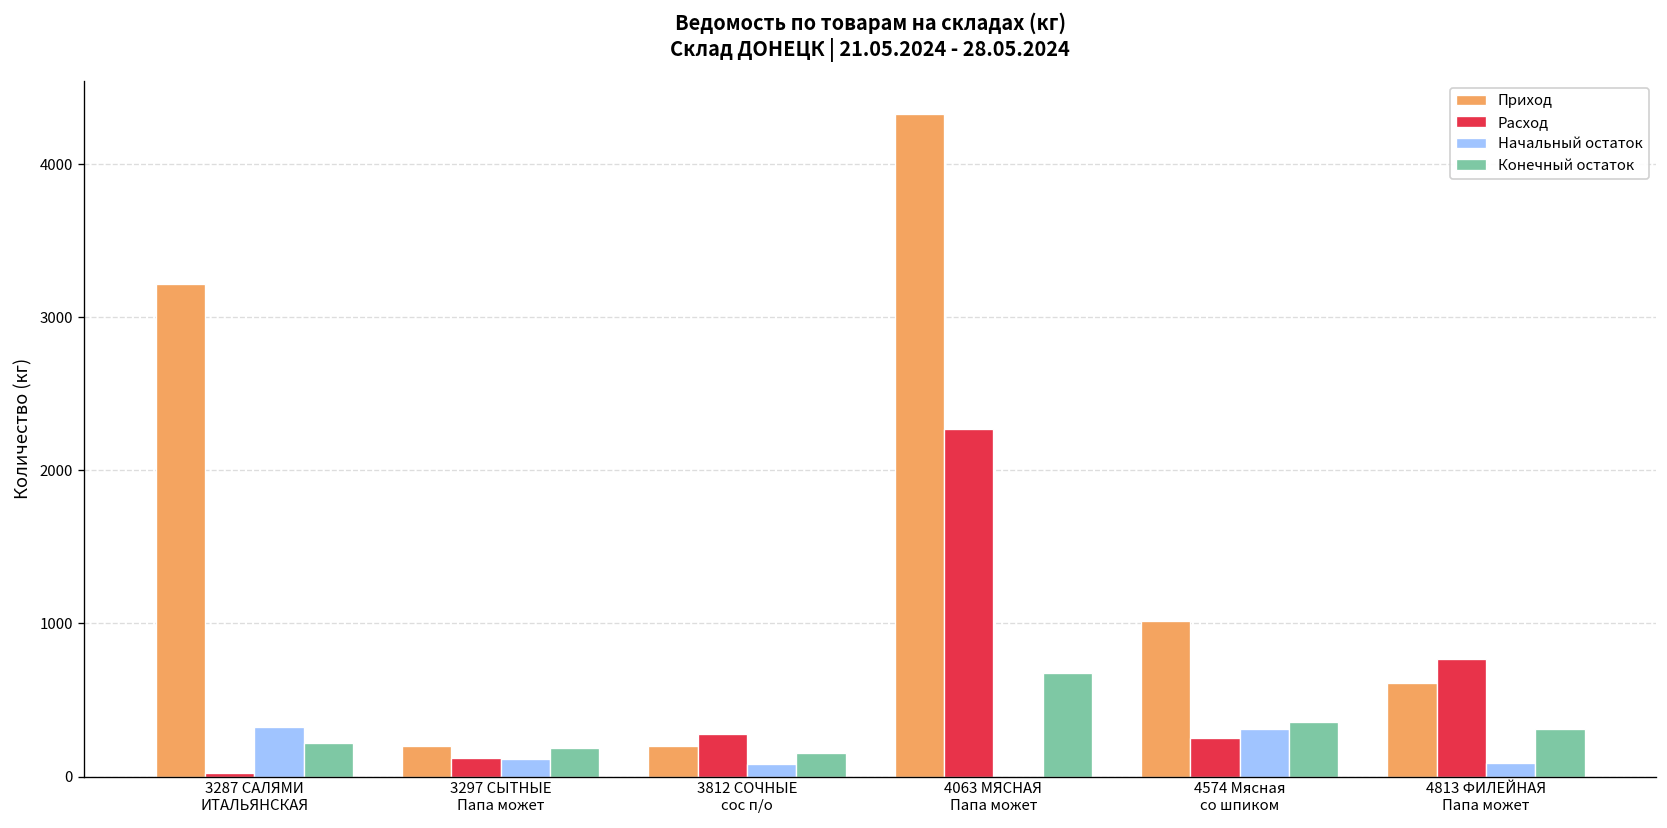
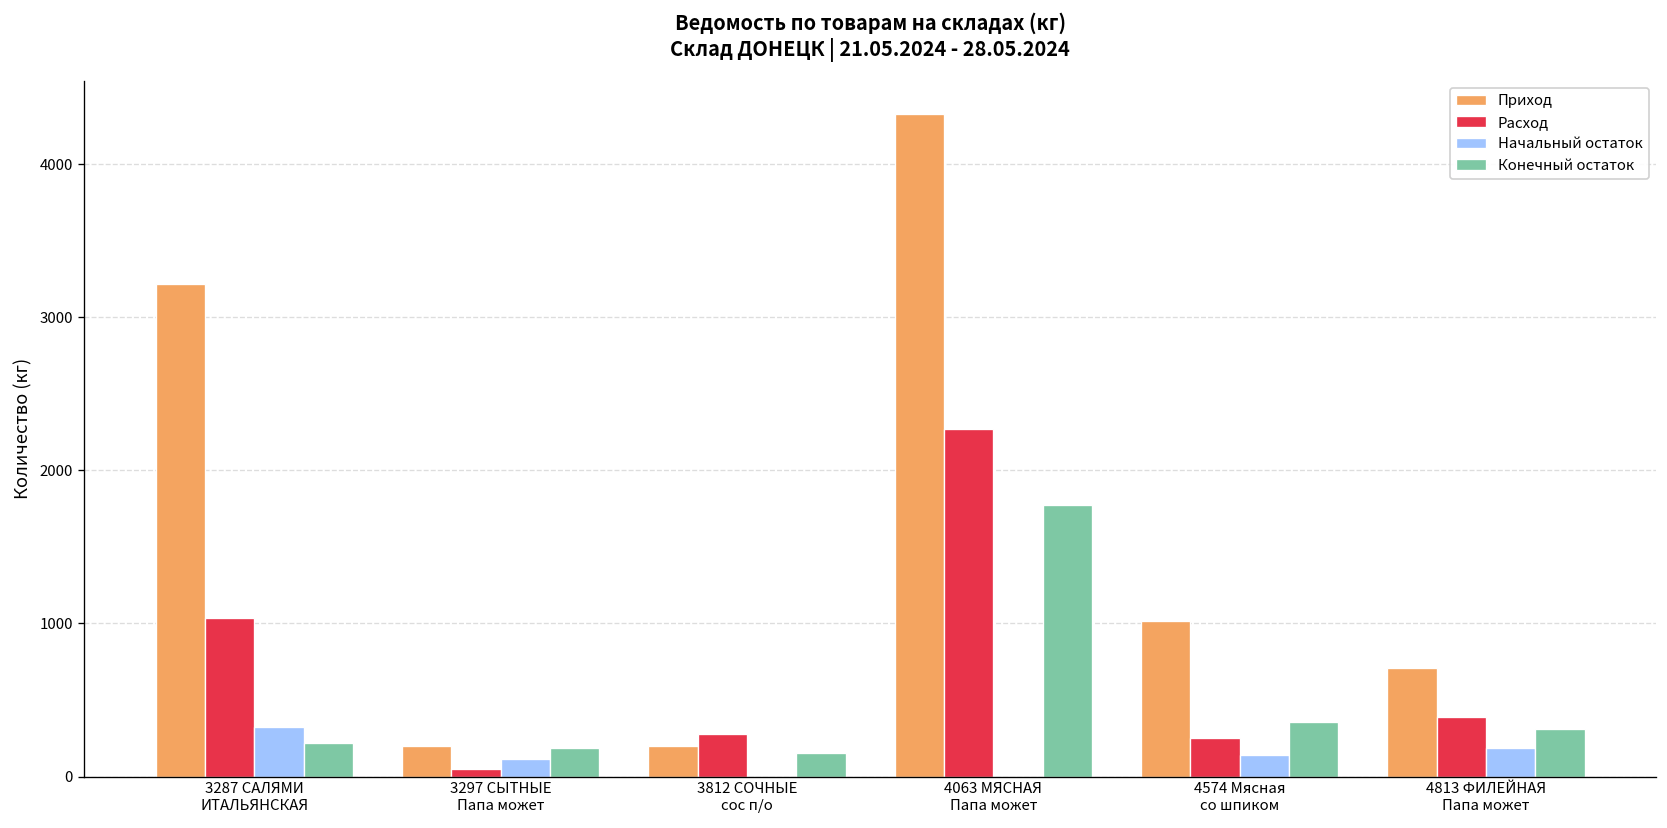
  {
    "Приход": {
      "3287 САЛЯМИ ИТАЛЬЯНСКАЯ": 3220,
      "3297 СЫТНЫЕ Папа может": 200,
      "3812 СОЧНЫЕ сос п/о": 200,
      "4063 МЯСНАЯ Папа может": 4330,
      "4574 Мясная со шпиком": 1020,
-     "4813 ФИЛЕЙНАЯ Папа может": 610
+     "4813 ФИЛЕЙНАЯ Папа может": 710
    },
    "Расход": {
-     "3287 САЛЯМИ ИТАЛЬЯНСКАЯ": 30,
-     "3297 СЫТНЫЕ Папа может": 120,
+     "3287 САЛЯМИ ИТАЛЬЯНСКАЯ": 1030,
+     "3297 СЫТНЫЕ Папа может": 50,
      "3812 СОЧНЫЕ сос п/о": 280,
      "4063 МЯСНАЯ Папа может": 2270,
      "4574 Мясная со шпиком": 250,
-     "4813 ФИЛЕЙНАЯ Папа может": 770
+     "4813 ФИЛЕЙНАЯ Папа может": 390
    },
    "Начальный остаток": {
      "3287 САЛЯМИ ИТАЛЬЯНСКАЯ": 320,
      "3297 СЫТНЫЕ Папа может": 110,
-     "3812 СОЧНЫЕ сос п/о": 80,
+     "3812 СОЧНЫЕ сос п/о": 0,
      "4063 МЯСНАЯ Папа может": 0,
-     "4574 Мясная со шпиком": 310,
-     "4813 ФИЛЕЙНАЯ Папа может": 90
+     "4574 Мясная со шпиком": 140,
+     "4813 ФИЛЕЙНАЯ Папа может": 190
    },
    "Конечный остаток": {
      "3287 САЛЯМИ ИТАЛЬЯНСКАЯ": 220,
      "3297 СЫТНЫЕ Папа может": 190,
      "3812 СОЧНЫЕ сос п/о": 160,
-     "4063 МЯСНАЯ Папа может": 680,
+     "4063 МЯСНАЯ Папа может": 1780,
      "4574 Мясная со шпиком": 360,
      "4813 ФИЛЕЙНАЯ Папа может": 310
    }
  }
